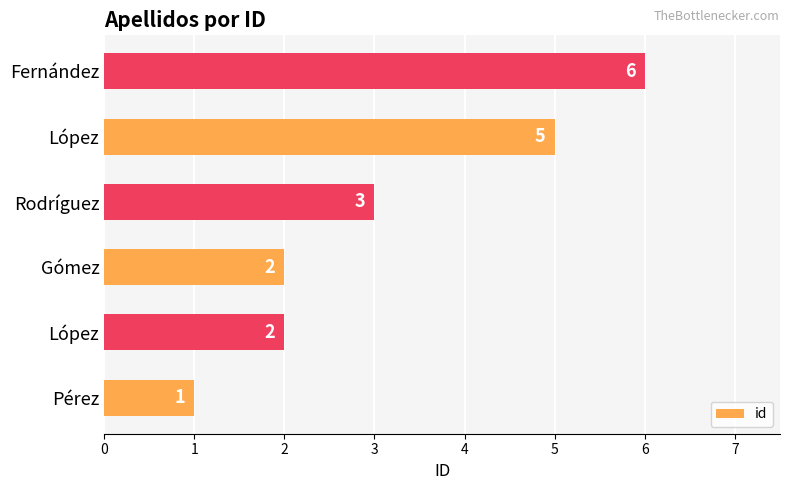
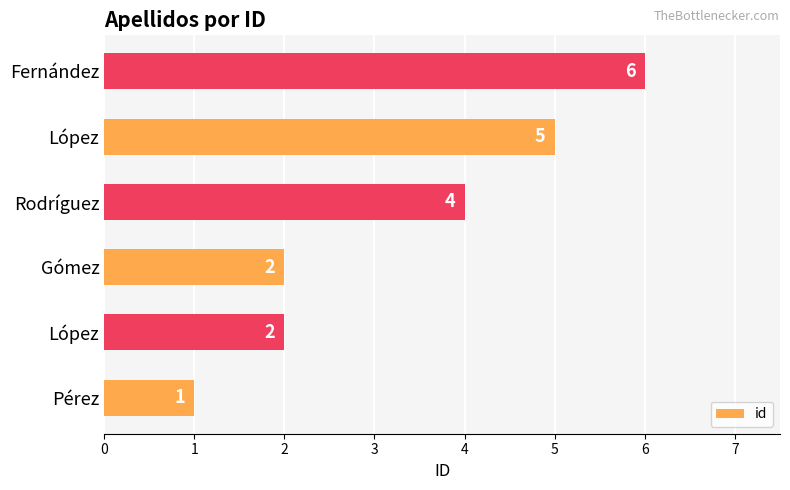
  {
    "Fernández": 6,
-   "Rodríguez": 3,
+   "Rodríguez": 4,
    "Gómez": 2,
    "Pérez": 1
  }
